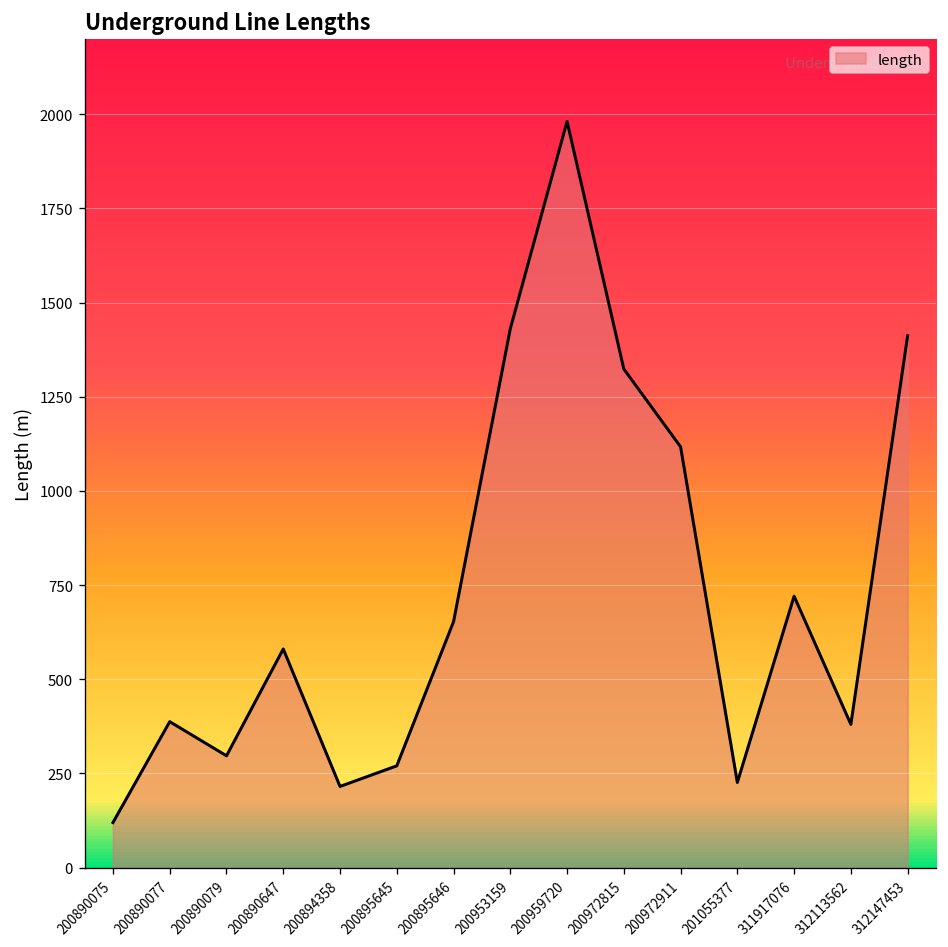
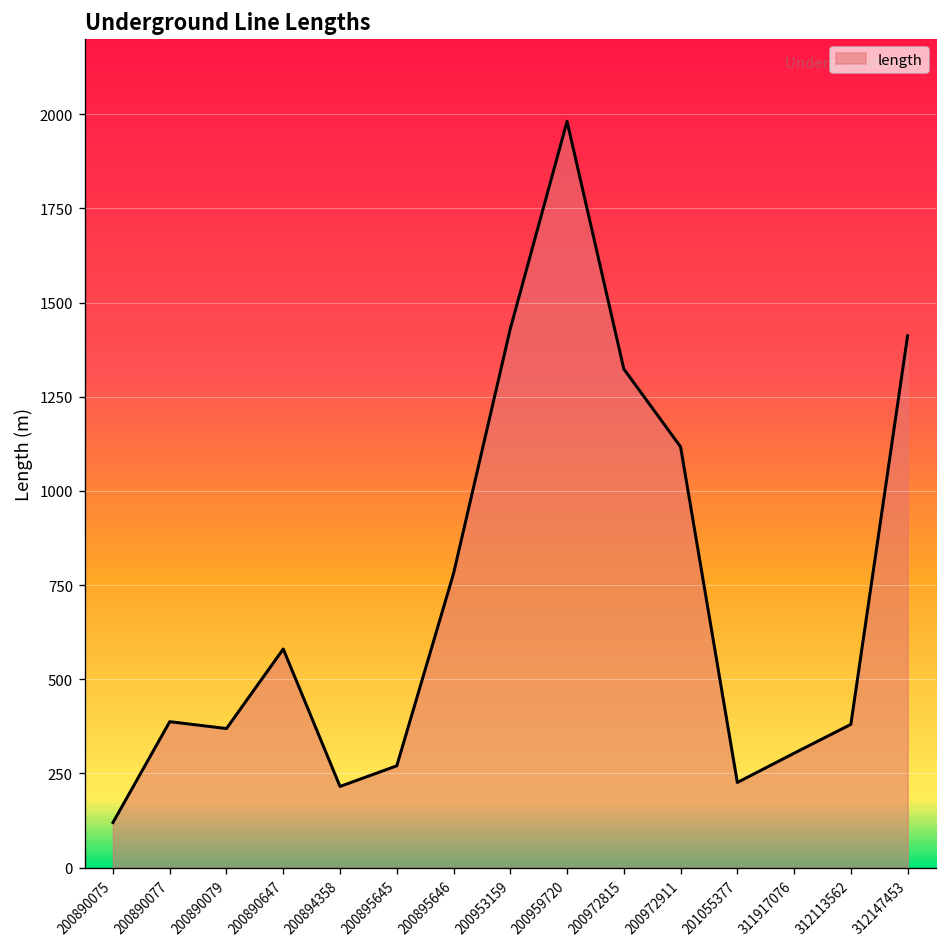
  {
    "200890075": 120,
    "200890077": 390,
-   "200890079": 300,
+   "200890079": 370,
    "200890647": 580,
    "200894358": 220,
    "200895645": 270,
-   "200895646": 650,
+   "200895646": 780,
    "200953159": 1430,
    "200959720": 1980,
    "200972815": 1320,
    "200972911": 1120,
    "201055377": 230,
-   "311917076": 720,
+   "311917076": 300,
    "312113562": 380,
    "312147453": 1410
  }
